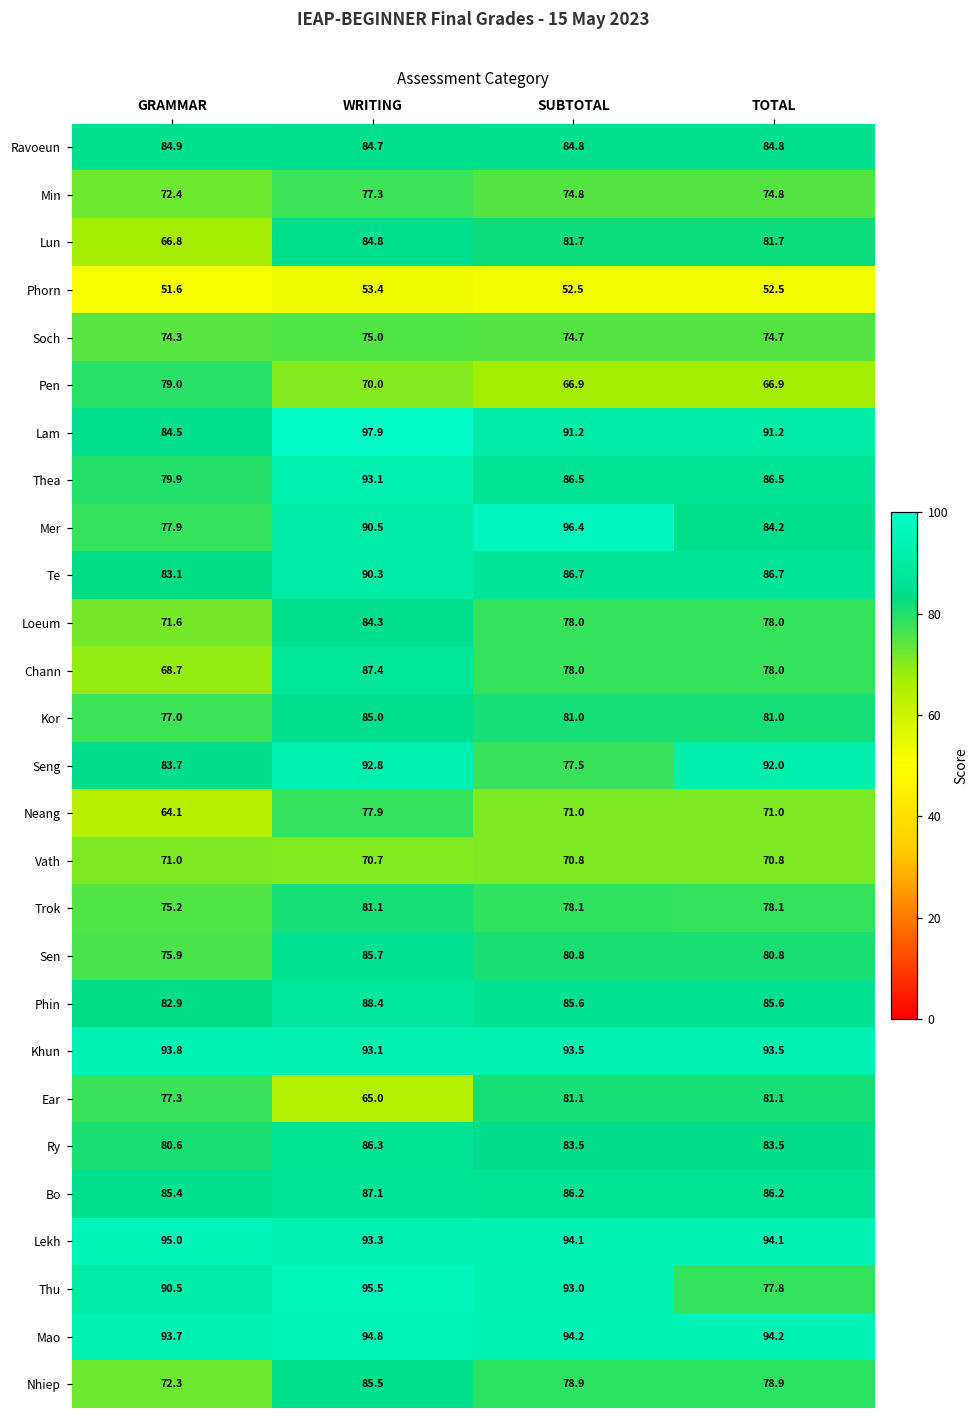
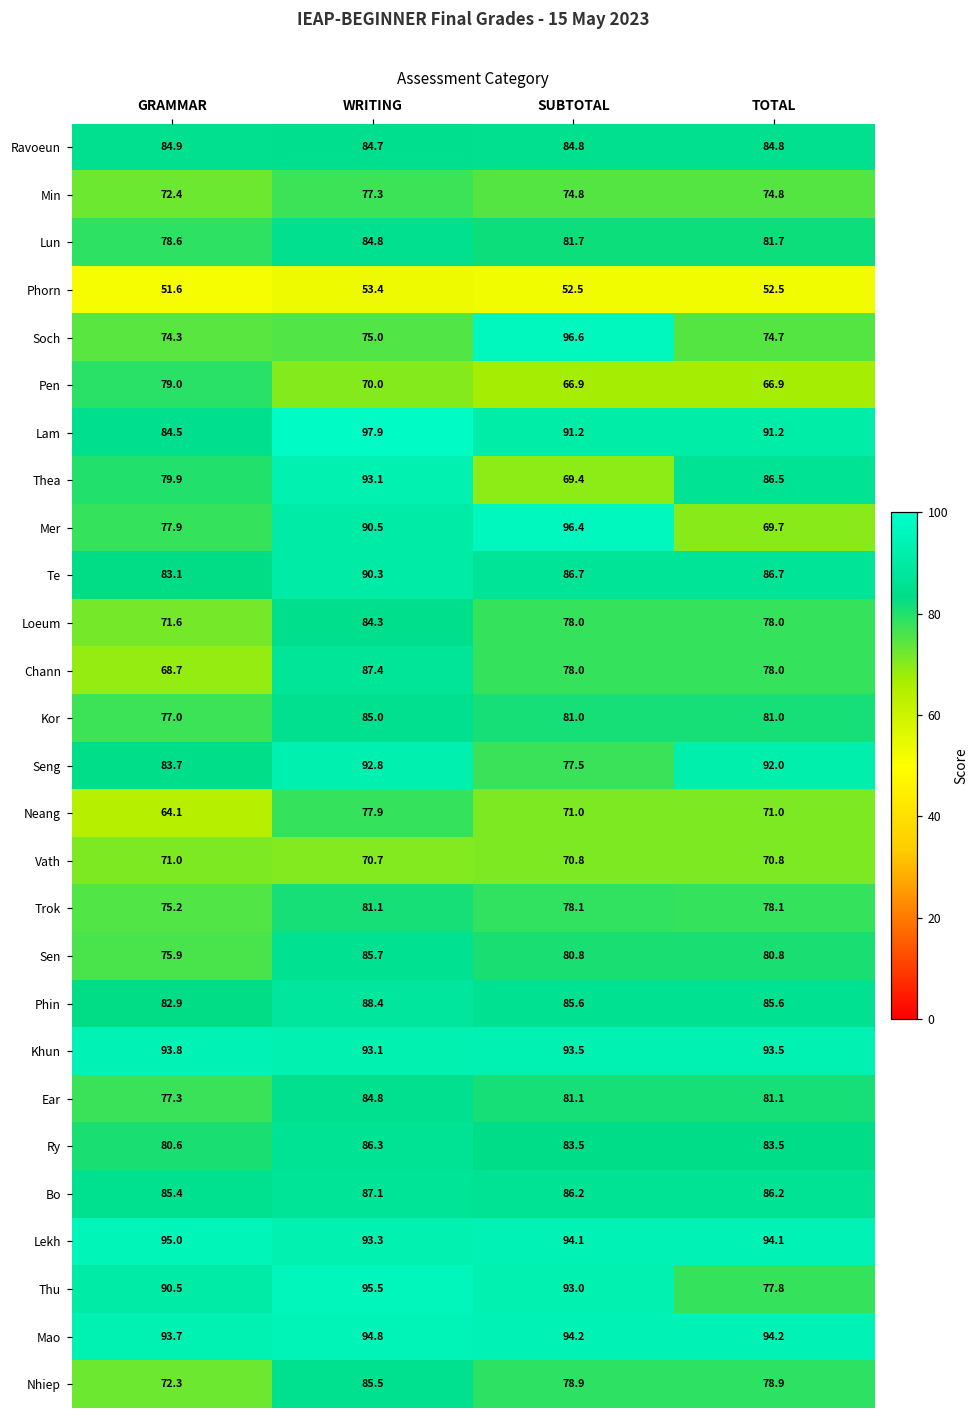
  {
    "Ravoeun": {
      "GRAMMAR": 84.9,
      "WRITING": 84.7,
      "SUBTOTAL": 84.8,
      "TOTAL": 84.8
    },
    "Min": {
      "GRAMMAR": 72.4,
      "WRITING": 77.3,
      "SUBTOTAL": 74.8,
      "TOTAL": 74.8
    },
    "Lun": {
-     "GRAMMAR": 66.8,
+     "GRAMMAR": 78.6,
      "WRITING": 84.8,
      "SUBTOTAL": 81.7,
      "TOTAL": 81.7
    },
    "Phorn": {
      "GRAMMAR": 51.6,
      "WRITING": 53.4,
      "SUBTOTAL": 52.5,
      "TOTAL": 52.5
    },
    "Soch": {
      "GRAMMAR": 74.3,
      "WRITING": 75.0,
-     "SUBTOTAL": 74.7,
+     "SUBTOTAL": 96.6,
      "TOTAL": 74.7
    },
    "Pen": {
      "GRAMMAR": 79.0,
      "WRITING": 70.0,
      "SUBTOTAL": 66.9,
      "TOTAL": 66.9
    },
    "Lam": {
      "GRAMMAR": 84.5,
      "WRITING": 97.9,
      "SUBTOTAL": 91.2,
      "TOTAL": 91.2
    },
    "Thea": {
      "GRAMMAR": 79.9,
      "WRITING": 93.1,
-     "SUBTOTAL": 86.5,
+     "SUBTOTAL": 69.4,
      "TOTAL": 86.5
    },
    "Mer": {
      "GRAMMAR": 77.9,
      "WRITING": 90.5,
      "SUBTOTAL": 96.4,
-     "TOTAL": 84.2
+     "TOTAL": 69.7
    },
    "Te": {
      "GRAMMAR": 83.1,
      "WRITING": 90.3,
      "SUBTOTAL": 86.7,
      "TOTAL": 86.7
    },
    "Loeum": {
      "GRAMMAR": 71.6,
      "WRITING": 84.3,
      "SUBTOTAL": 78.0,
      "TOTAL": 78.0
    },
    "Chann": {
      "GRAMMAR": 68.7,
      "WRITING": 87.4,
      "SUBTOTAL": 78.0,
      "TOTAL": 78.0
    },
    "Kor": {
      "GRAMMAR": 77.0,
      "WRITING": 85.0,
      "SUBTOTAL": 81.0,
      "TOTAL": 81.0
    },
    "Seng": {
      "GRAMMAR": 83.7,
      "WRITING": 92.8,
      "SUBTOTAL": 77.5,
      "TOTAL": 92.0
    },
    "Neang": {
      "GRAMMAR": 64.1,
      "WRITING": 77.9,
      "SUBTOTAL": 71.0,
      "TOTAL": 71.0
    },
    "Vath": {
      "GRAMMAR": 71.0,
      "WRITING": 70.7,
      "SUBTOTAL": 70.8,
      "TOTAL": 70.8
    },
    "Trok": {
      "GRAMMAR": 75.2,
      "WRITING": 81.1,
      "SUBTOTAL": 78.1,
      "TOTAL": 78.1
    },
    "Sen": {
      "GRAMMAR": 75.9,
      "WRITING": 85.7,
      "SUBTOTAL": 80.8,
      "TOTAL": 80.8
    },
    "Phin": {
      "GRAMMAR": 82.9,
      "WRITING": 88.4,
      "SUBTOTAL": 85.6,
      "TOTAL": 85.6
    },
    "Khun": {
      "GRAMMAR": 93.8,
      "WRITING": 93.1,
      "SUBTOTAL": 93.5,
      "TOTAL": 93.5
    },
    "Ear": {
      "GRAMMAR": 77.3,
-     "WRITING": 65.0,
+     "WRITING": 84.8,
      "SUBTOTAL": 81.1,
      "TOTAL": 81.1
    },
    "Ry": {
      "GRAMMAR": 80.6,
      "WRITING": 86.3,
      "SUBTOTAL": 83.5,
      "TOTAL": 83.5
    },
    "Bo": {
      "GRAMMAR": 85.4,
      "WRITING": 87.1,
      "SUBTOTAL": 86.2,
      "TOTAL": 86.2
    },
    "Lekh": {
      "GRAMMAR": 95.0,
      "WRITING": 93.3,
      "SUBTOTAL": 94.1,
      "TOTAL": 94.1
    },
    "Thu": {
      "GRAMMAR": 90.5,
      "WRITING": 95.5,
      "SUBTOTAL": 93.0,
      "TOTAL": 77.8
    },
    "Mao": {
      "GRAMMAR": 93.7,
      "WRITING": 94.8,
      "SUBTOTAL": 94.2,
      "TOTAL": 94.2
    },
    "Nhiep": {
      "GRAMMAR": 72.3,
      "WRITING": 85.5,
      "SUBTOTAL": 78.9,
      "TOTAL": 78.9
    }
  }
